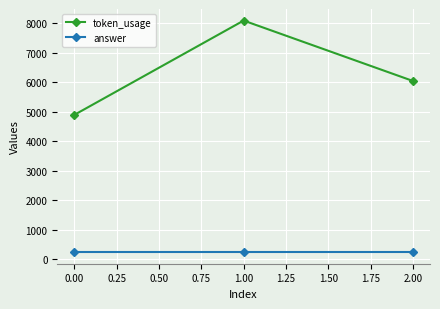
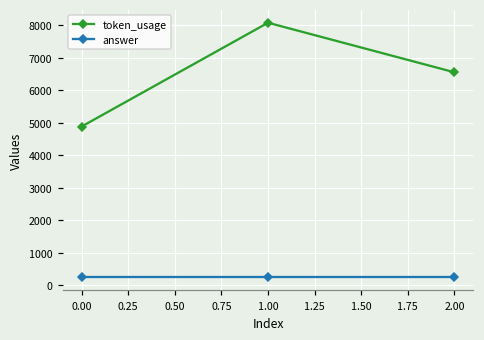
  {
    "token_usage": {
      "0.00": 4900,
      "1.00": 8100,
-     "2.00": 6000
+     "2.00": 6600
    },
    "answer": {
      "0.00": 200,
      "1.00": 200,
      "2.00": 200
    }
  }
